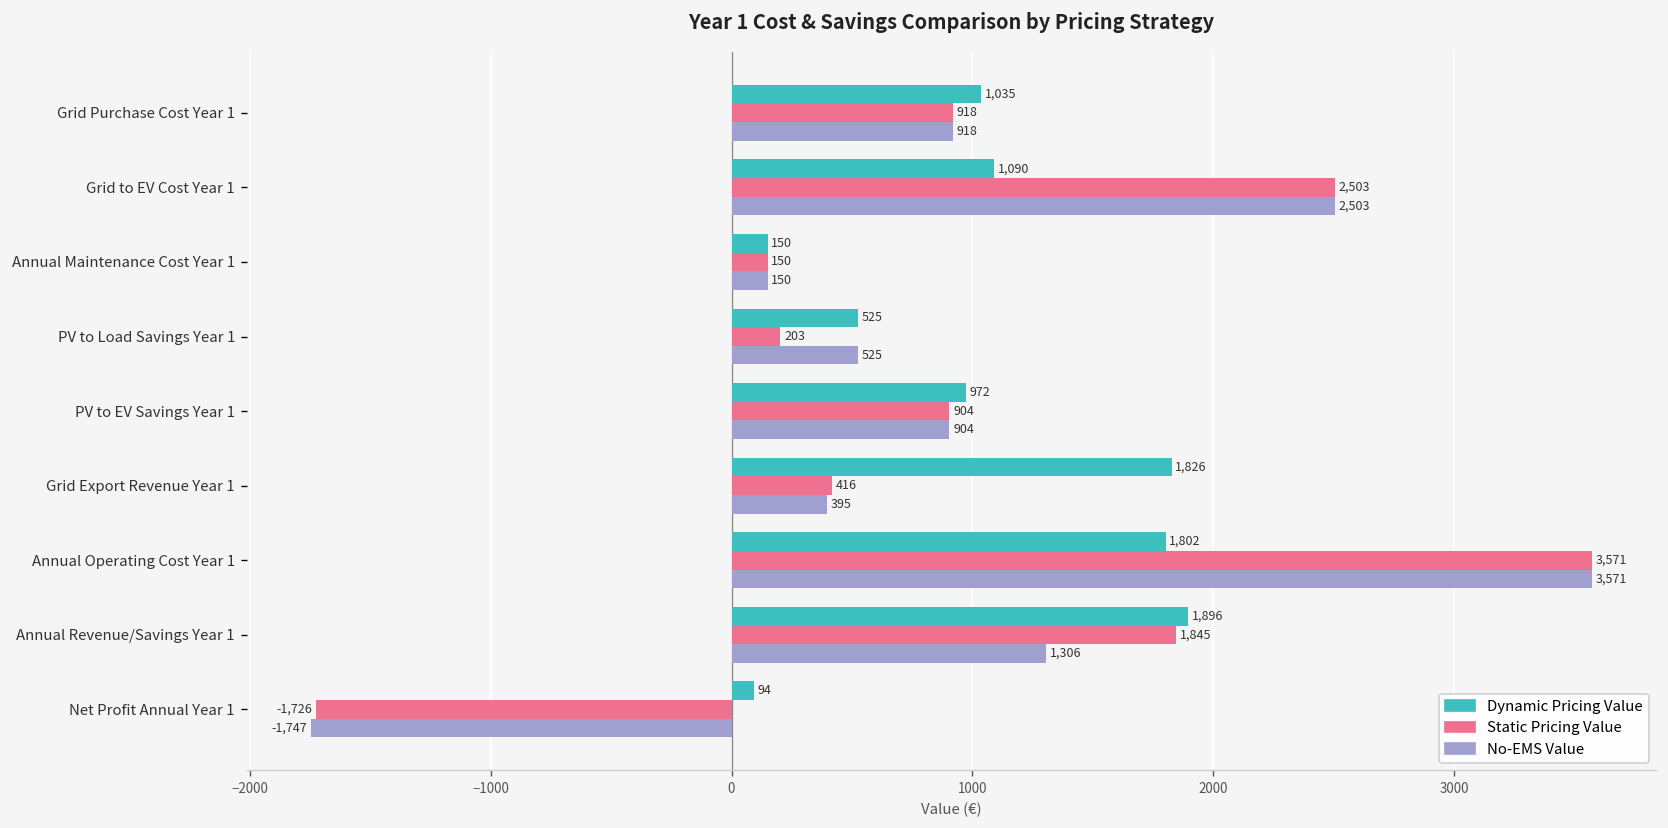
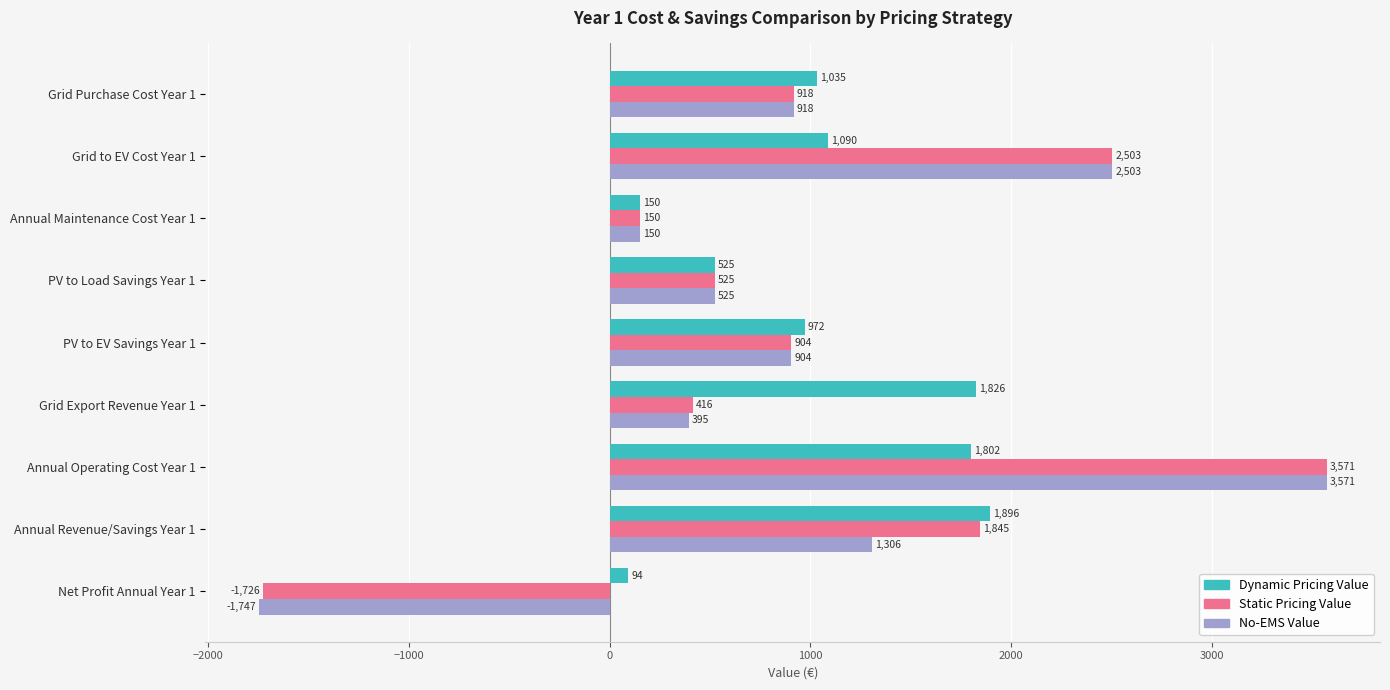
  {
    "Dynamic Pricing Value": {
      "Grid Purchase Cost Year 1": "1,035",
      "Grid to EV Cost Year 1": "1,090",
      "Annual Maintenance Cost Year 1": "150",
      "PV to Load Savings Year 1": "525",
      "PV to EV Savings Year 1": "972",
      "Grid Export Revenue Year 1": "1,826",
      "Annual Operating Cost Year 1": "1,802",
      "Annual Revenue/Savings Year 1": "1,896",
      "Net Profit Annual Year 1": "94"
    },
    "Static Pricing Value": {
      "Grid Purchase Cost Year 1": "918",
      "Grid to EV Cost Year 1": "2,503",
      "Annual Maintenance Cost Year 1": "150",
-     "PV to Load Savings Year 1": "203",
+     "PV to Load Savings Year 1": "525",
      "PV to EV Savings Year 1": "904",
      "Grid Export Revenue Year 1": "416",
      "Annual Operating Cost Year 1": "3,571",
      "Annual Revenue/Savings Year 1": "1,845",
      "Net Profit Annual Year 1": "-1,726"
    },
    "No-EMS Value": {
      "Grid Purchase Cost Year 1": "918",
      "Grid to EV Cost Year 1": "2,503",
      "Annual Maintenance Cost Year 1": "150",
      "PV to Load Savings Year 1": "525",
      "PV to EV Savings Year 1": "904",
      "Grid Export Revenue Year 1": "395",
      "Annual Operating Cost Year 1": "3,571",
      "Annual Revenue/Savings Year 1": "1,306",
      "Net Profit Annual Year 1": "-1,747"
    }
  }
